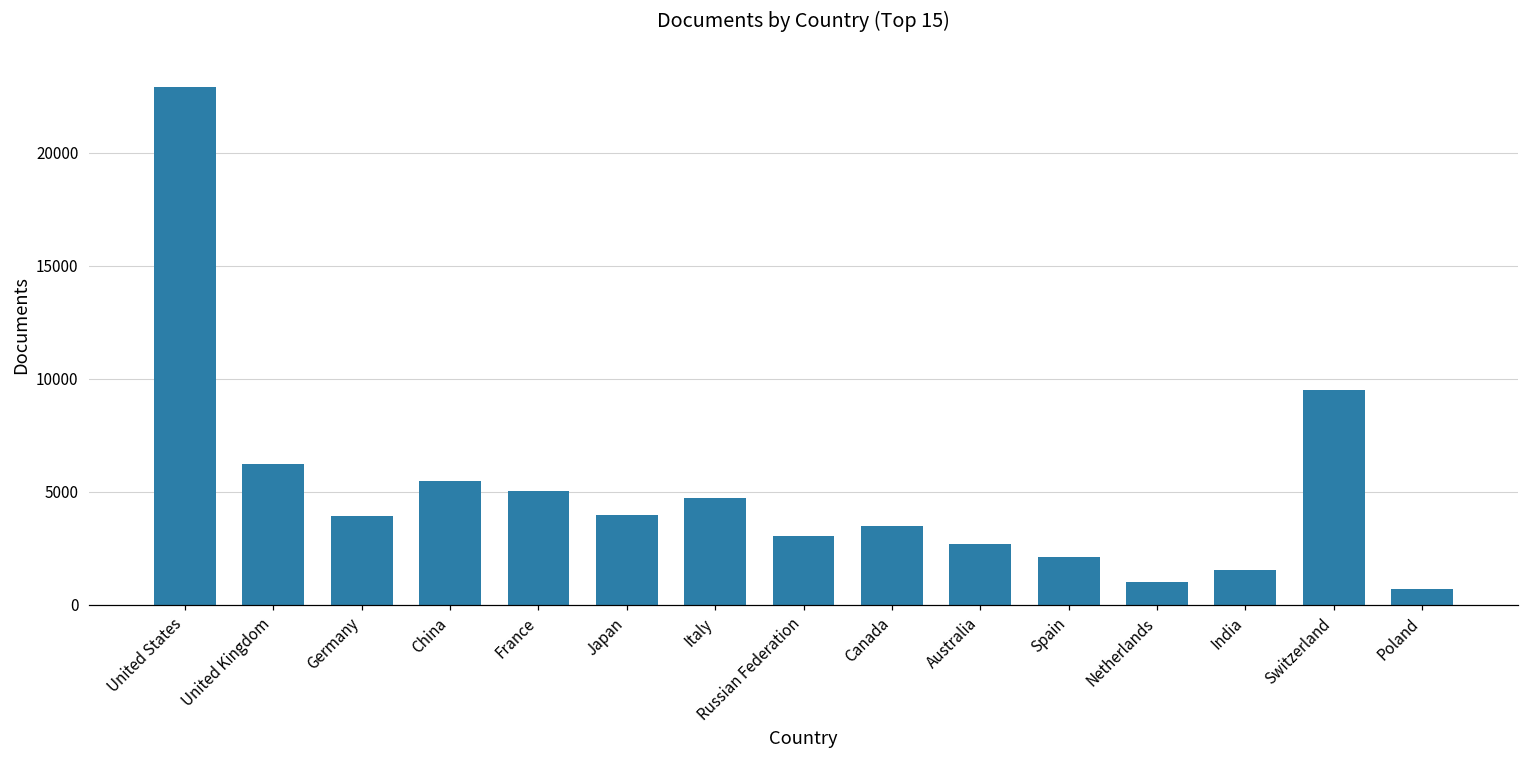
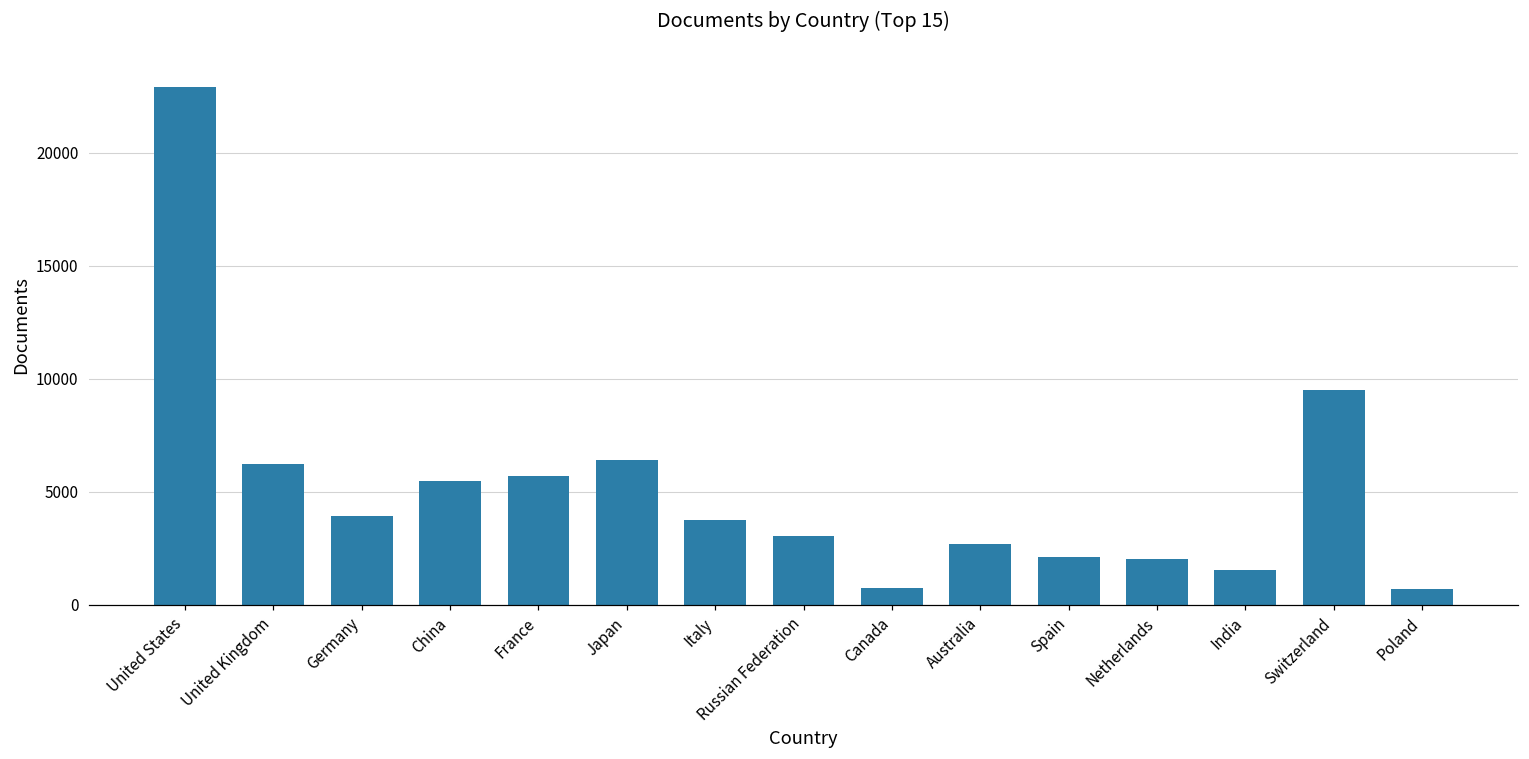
  {
    "United States": 22900,
    "United Kingdom": 6200,
    "Germany": 3900,
    "China": 5500,
-   "France": 5000,
-   "Japan": 4000,
-   "Italy": 4700,
+   "France": 5700,
+   "Japan": 6400,
+   "Italy": 3700,
    "Russian Federation": 3100,
-   "Canada": 3500,
+   "Canada": 700,
    "Australia": 2700,
    "Spain": 2100,
-   "Netherlands": 1000,
+   "Netherlands": 2000,
    "India": 1500,
    "Switzerland": 9500,
    "Poland": 700
  }
